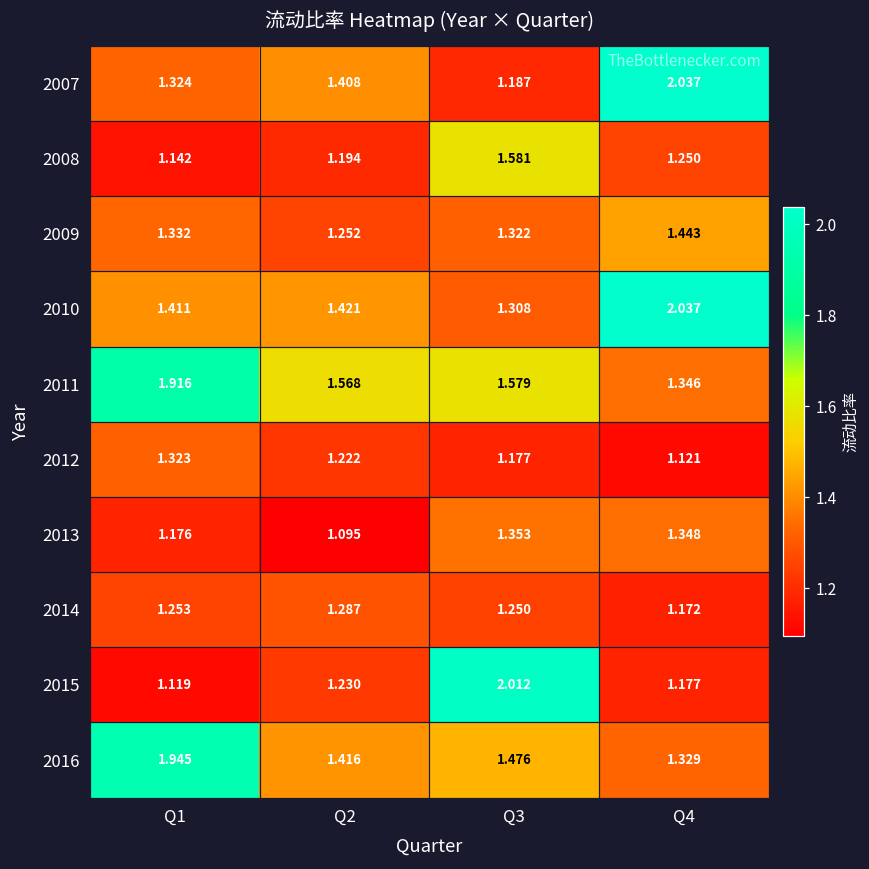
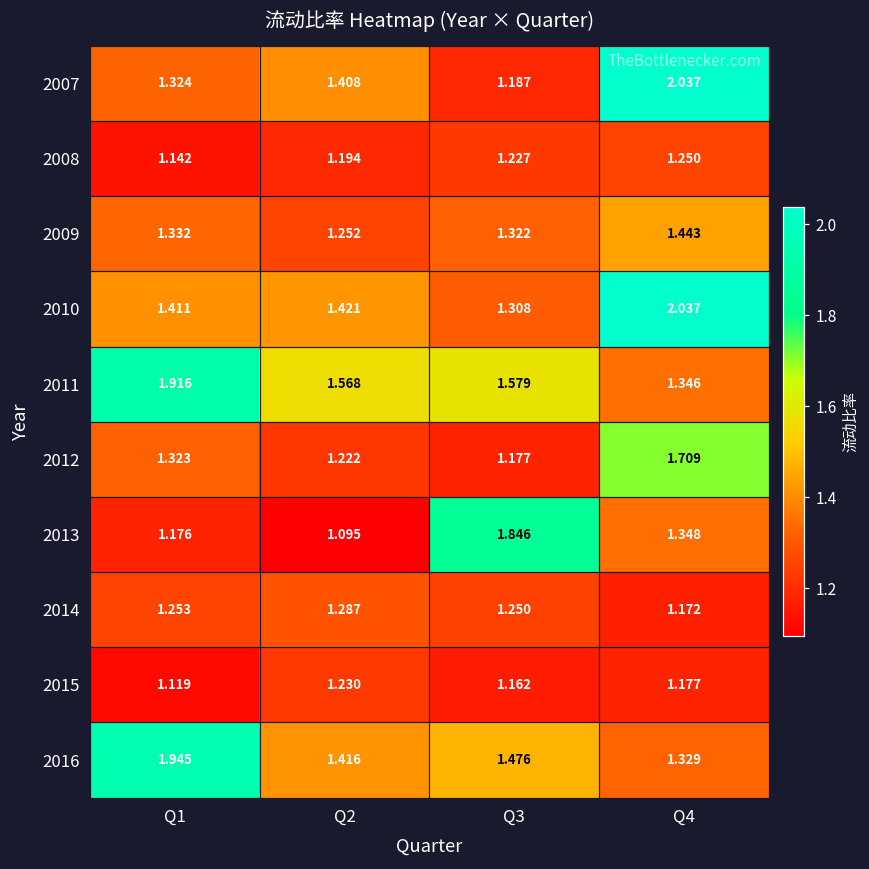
  {
    "2007": {
      "Q1": 1.324,
      "Q2": 1.408,
      "Q3": 1.187
    },
    "2008": {
      "Q1": 1.142,
      "Q2": 1.194,
-     "Q3": 1.581,
+     "Q3": 1.227,
      "Q4": 1.250
    },
    "2009": {
      "Q1": 1.332,
      "Q2": 1.252,
      "Q3": 1.322,
      "Q4": 1.443
    },
    "2010": {
      "Q1": 1.411,
      "Q2": 1.421,
      "Q3": 1.308,
      "Q4": 2.037
    },
    "2011": {
      "Q1": 1.916,
      "Q2": 1.568,
      "Q3": 1.579,
      "Q4": 1.346
    },
    "2012": {
      "Q1": 1.323,
      "Q2": 1.222,
      "Q3": 1.177,
-     "Q4": 1.121
+     "Q4": 1.709
    },
    "2013": {
      "Q1": 1.176,
      "Q2": 1.095,
-     "Q3": 1.353,
+     "Q3": 1.846,
      "Q4": 1.348
    },
    "2014": {
      "Q1": 1.253,
      "Q2": 1.287,
      "Q3": 1.250,
      "Q4": 1.172
    },
    "2015": {
      "Q1": 1.119,
      "Q2": 1.230,
-     "Q3": 2.012,
+     "Q3": 1.162,
      "Q4": 1.177
    },
    "2016": {
      "Q1": 1.945,
      "Q2": 1.416,
      "Q3": 1.476,
      "Q4": 1.329
    }
  }
